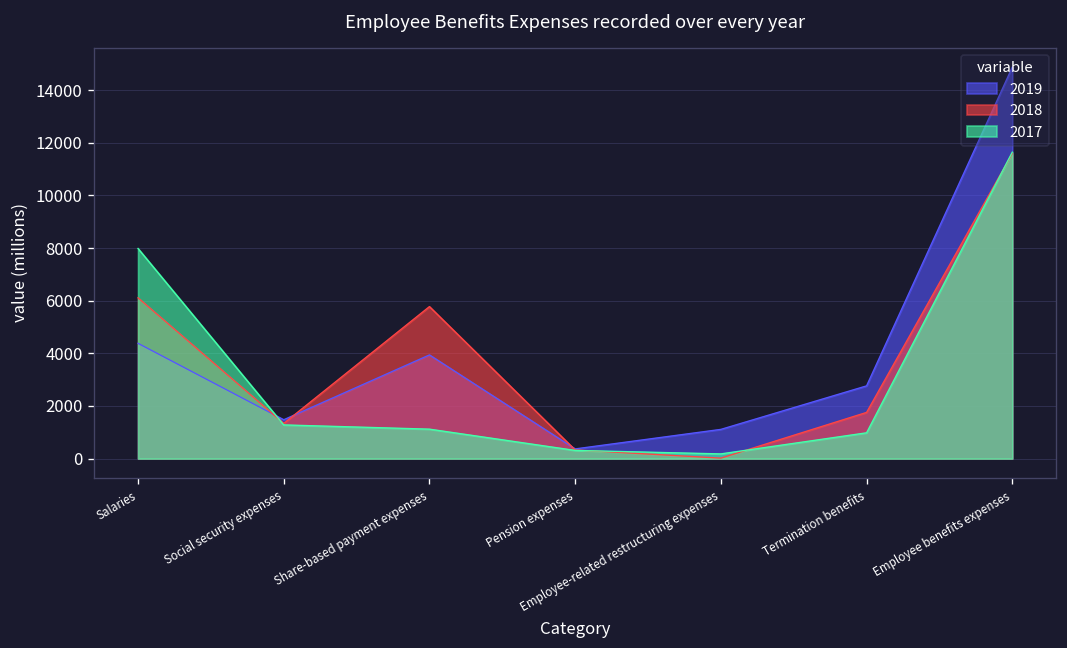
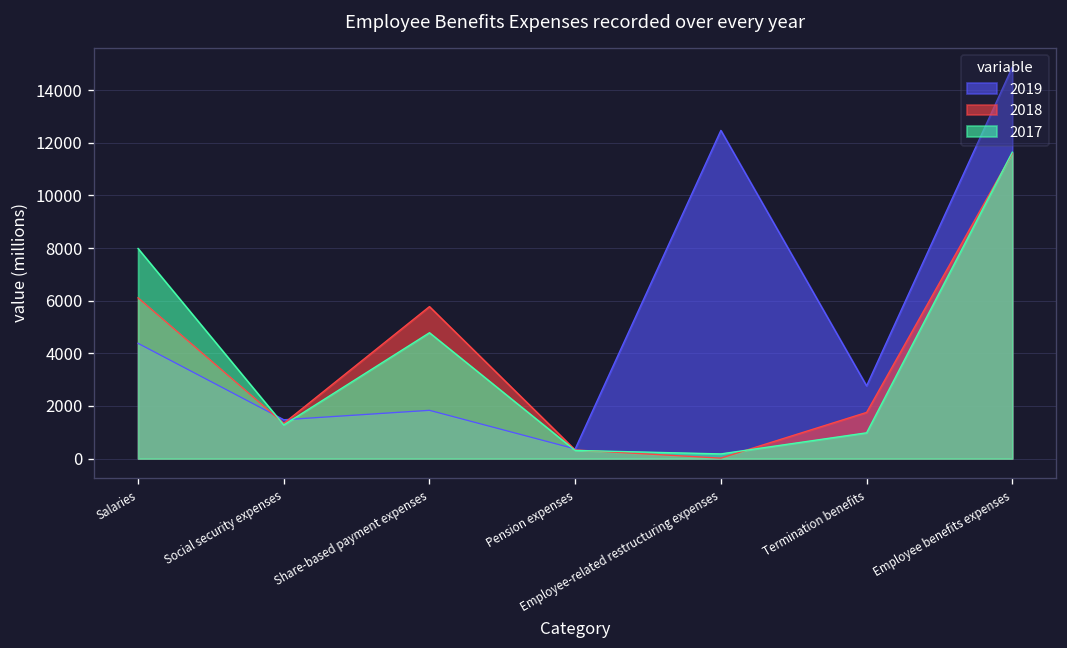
  {
    "2019": {
      "Salaries": 4400,
      "Social security expenses": 1500,
-     "Share-based payment expenses": 3900,
-     "Employee-related restructuring expenses": 1100,
+     "Share-based payment expenses": 1800,
+     "Employee-related restructuring expenses": 12500,
      "Termination benefits": 2800
    },
    "2018": {
      "Salaries": 6100,
      "Share-based payment expenses": 5800,
      "Employee-related restructuring expenses": 0,
      "Termination benefits": 1800
    },
    "2017": {
      "Salaries": 8000,
-     "Share-based payment expenses": 1100,
+     "Share-based payment expenses": 4800,
      "Employee-related restructuring expenses": 200,
      "Termination benefits": 1000
    }
  }
